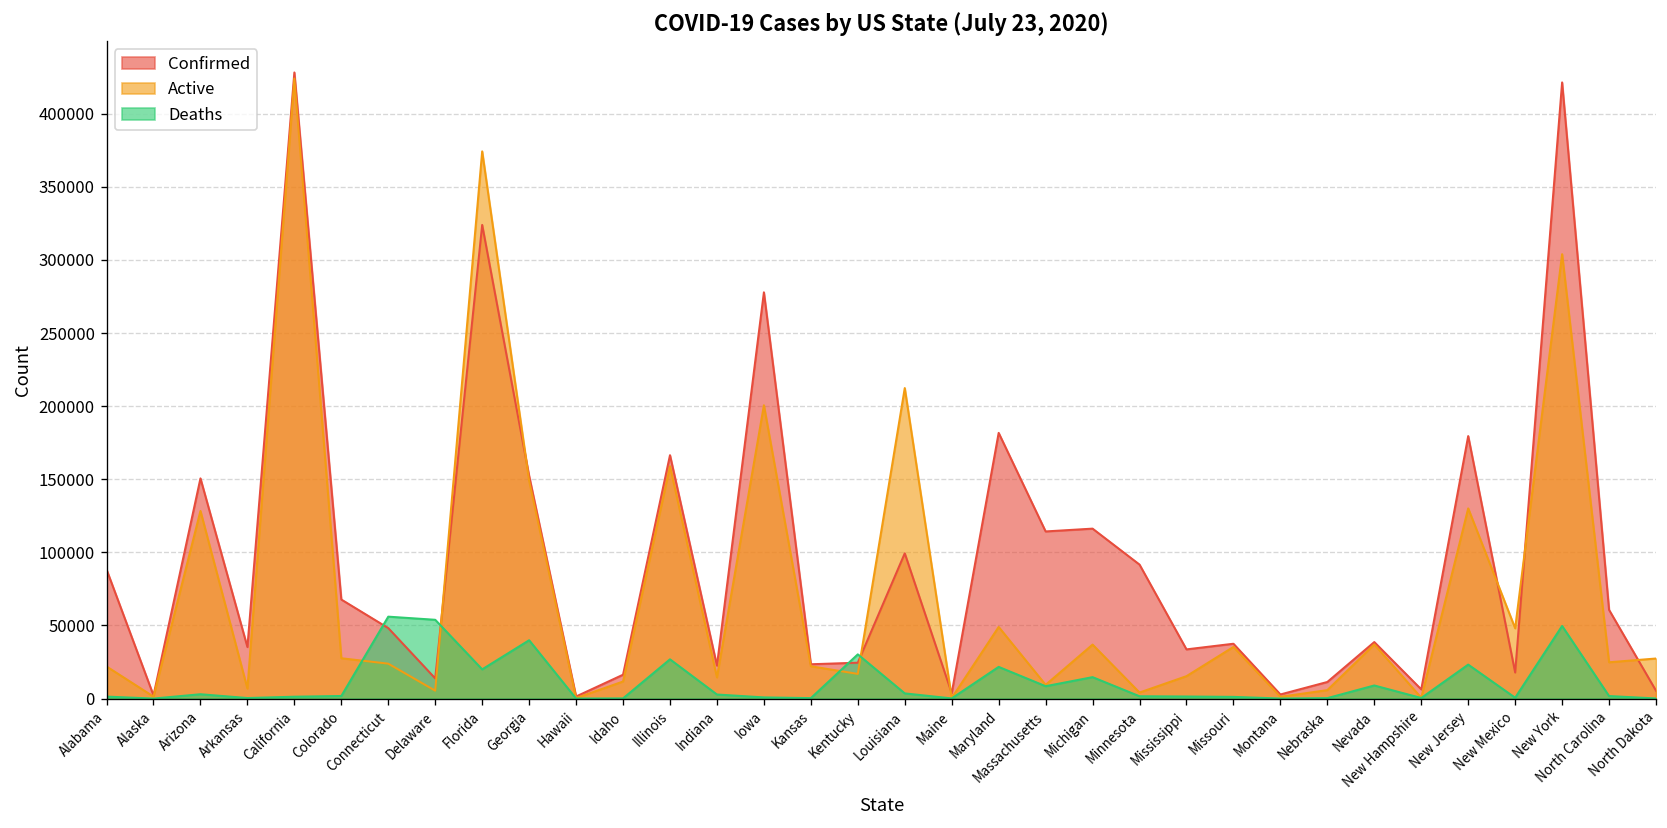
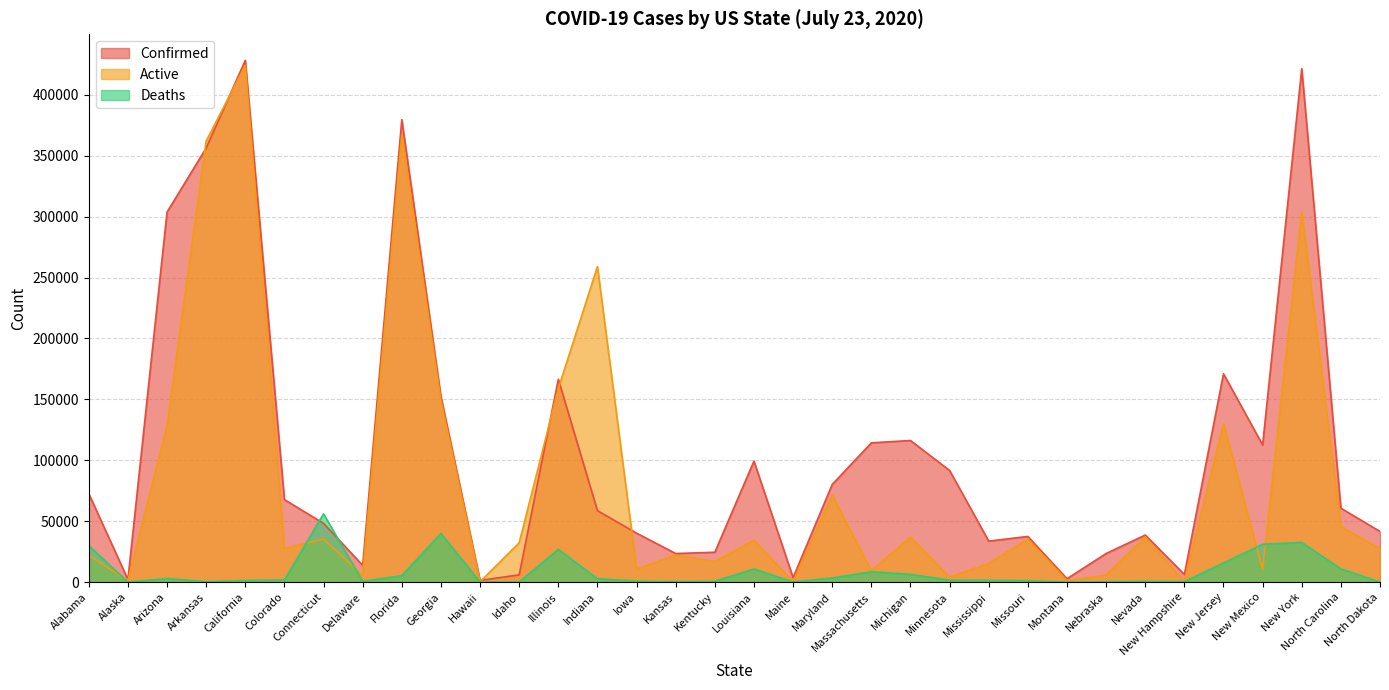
  {
    "Confirmed": {
-     "Alabama": 88000,
-     "Arizona": 151000,
-     "Arkansas": 35000,
+     "Alabama": 73000,
+     "Arizona": 304000,
+     "Arkansas": 356000,
      "California": 428000,
      "Colorado": 68000,
      "Connecticut": 48000,
      "Delaware": 14000,
-     "Florida": 324000,
+     "Florida": 380000,
      "Georgia": 152000,
-     "Idaho": 16000,
+     "Idaho": 6000,
      "Illinois": 166000,
-     "Indiana": 23000,
-     "Iowa": 278000,
+     "Indiana": 59000,
+     "Iowa": 40000,
      "Kentucky": 25000,
      "Louisiana": 99000,
      "Maine": 4000,
-     "Maryland": 182000,
+     "Maryland": 80000,
      "Massachusetts": 114000,
      "Michigan": 116000,
      "Minnesota": 92000,
      "Mississippi": 34000,
      "Missouri": 38000,
-     "Nebraska": 11000,
+     "Nebraska": 23000,
      "New Hampshire": 6000,
-     "New Jersey": 180000,
-     "New Mexico": 18000,
+     "New Jersey": 171000,
+     "New Mexico": 113000,
      "New York": 421000,
      "North Carolina": 61000,
-     "North Dakota": 5000
+     "North Dakota": 42000
    },
    "Active": {
      "Alabama": 22000,
      "Arizona": 128000,
-     "Arkansas": 7000,
+     "Arkansas": 362000,
      "California": 424000,
      "Colorado": 28000,
-     "Connecticut": 24000,
+     "Connecticut": 35000,
      "Delaware": 5000,
-     "Florida": 374000,
+     "Florida": 367000,
      "Georgia": 149000,
-     "Idaho": 12000,
+     "Idaho": 32000,
      "Illinois": 159000,
-     "Indiana": 14000,
-     "Iowa": 201000,
+     "Indiana": 259000,
+     "Iowa": 11000,
      "Kentucky": 17000,
-     "Louisiana": 212000,
-     "Maryland": 49000,
+     "Louisiana": 34000,
+     "Maryland": 71000,
      "Michigan": 37000,
      "Minnesota": 4000,
      "Mississippi": 15000,
      "Missouri": 35000,
      "Nebraska": 6000,
      "New Jersey": 130000,
-     "New Mexico": 48000,
+     "New Mexico": 10000,
      "New York": 304000,
-     "North Carolina": 25000,
+     "North Carolina": 46000,
      "North Dakota": 27000
    },
    "Deaths": {
-     "Alabama": 1000,
+     "Alabama": 30000,
      "Arizona": 3000,
      "Arkansas": 0,
      "California": 1000,
      "Colorado": 2000,
      "Connecticut": 56000,
-     "Delaware": 54000,
-     "Florida": 20000,
+     "Delaware": 1000,
+     "Florida": 5000,
      "Georgia": 40000,
      "Idaho": 0,
      "Illinois": 27000,
      "Indiana": 3000,
      "Iowa": 1000,
      "Kansas": 0,
-     "Kentucky": 30000,
-     "Louisiana": 4000,
-     "Maryland": 22000,
-     "Michigan": 15000,
+     "Kentucky": 1000,
+     "Louisiana": 11000,
+     "Maryland": 3000,
+     "Michigan": 6000,
      "Minnesota": 2000,
      "Mississippi": 1000,
      "Missouri": 1000,
      "Nebraska": 0,
-     "Nevada": 9000,
-     "New Jersey": 23000,
-     "New Mexico": 1000,
-     "New York": 50000,
-     "North Carolina": 2000,
+     "Nevada": 1000,
+     "New Jersey": 16000,
+     "New Mexico": 31000,
+     "New York": 33000,
+     "North Carolina": 11000,
      "North Dakota": 0
    }
  }
